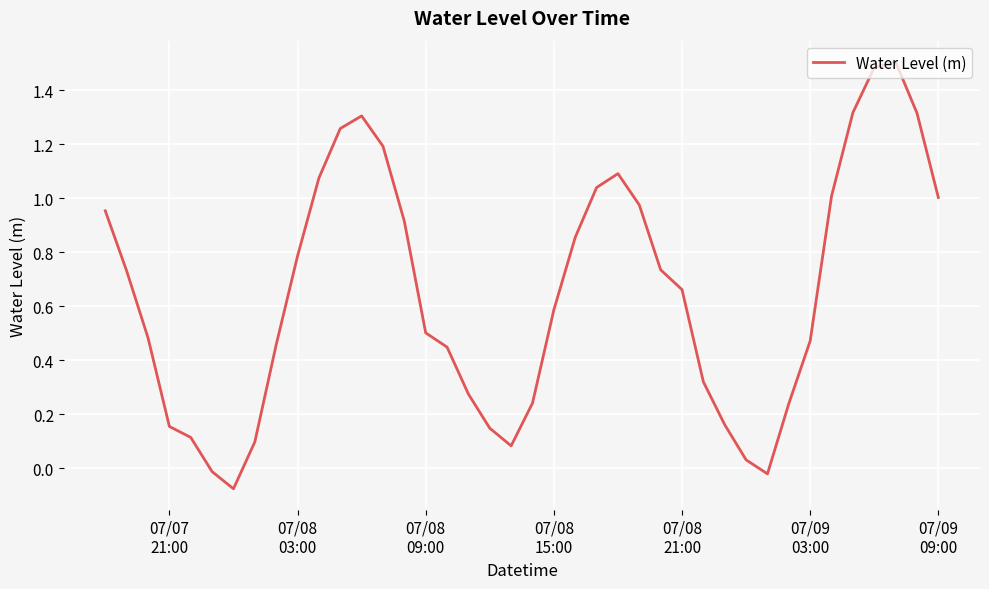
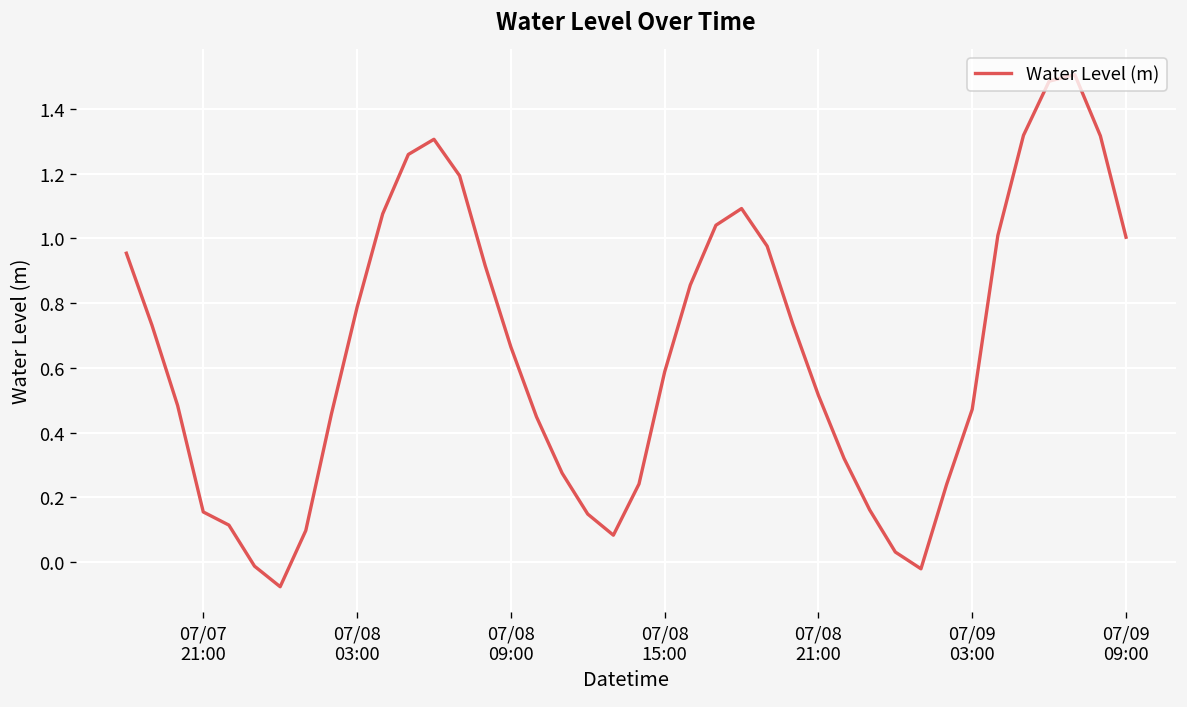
  {
    "07/07 21:00": 0.16,
    "07/08 03:00": 0.79,
-   "07/08 09:00": 0.50,
+   "07/08 09:00": 0.66,
    "07/08 15:00": 0.59,
-   "07/08 21:00": 0.66,
+   "07/08 21:00": 0.52,
    "07/09 03:00": 0.47,
    "07/09 09:00": 1.00
  }
